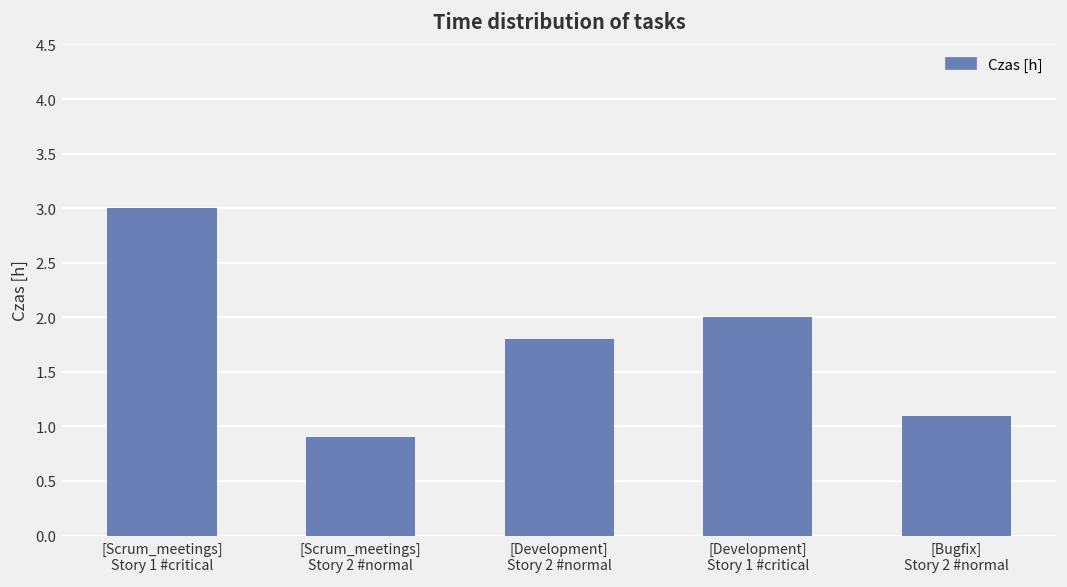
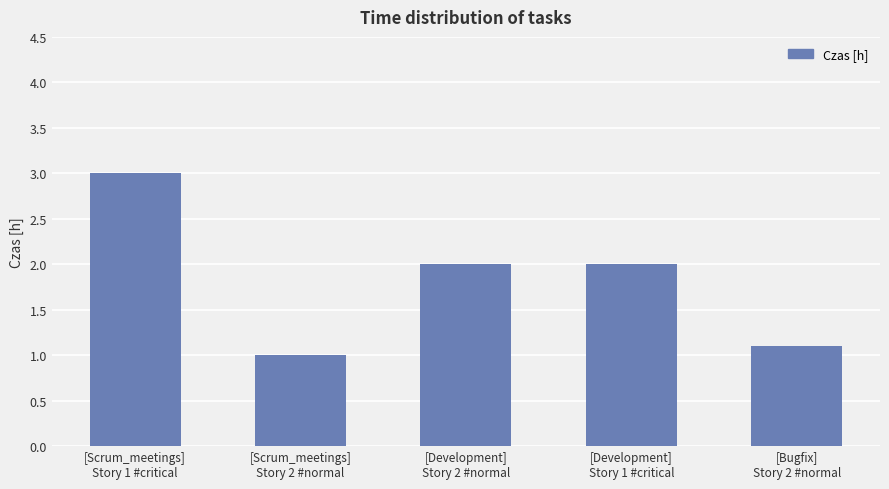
  {
    "[Scrum_meetings] Story 1 #critical": 3.0,
-   "[Scrum_meetings] Story 2 #normal": 0.9,
-   "[Development] Story 2 #normal": 1.8,
+   "[Scrum_meetings] Story 2 #normal": 1.0,
+   "[Development] Story 2 #normal": 2.0,
    "[Development] Story 1 #critical": 2.0,
    "[Bugfix] Story 2 #normal": 1.1
  }
